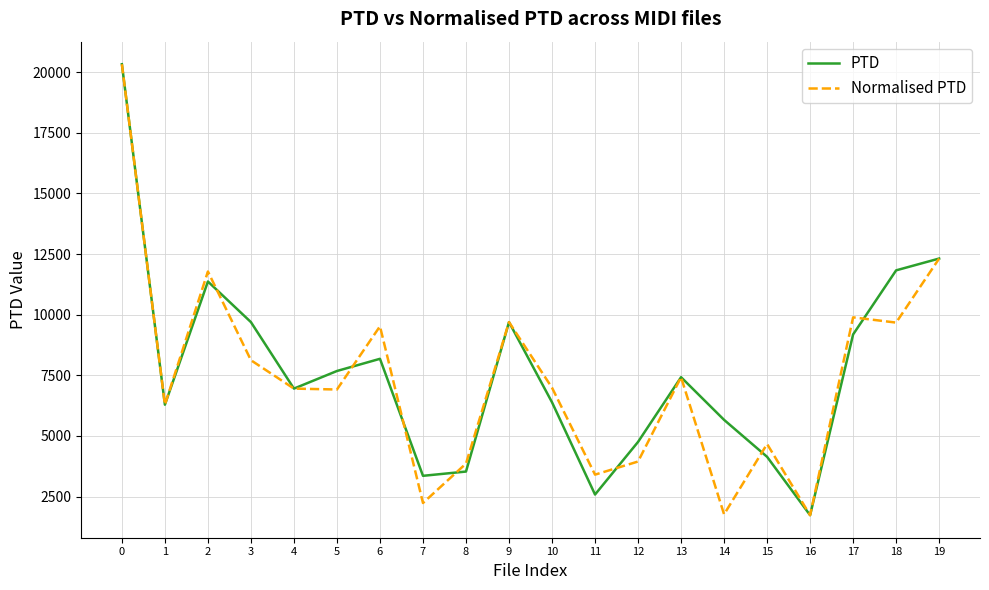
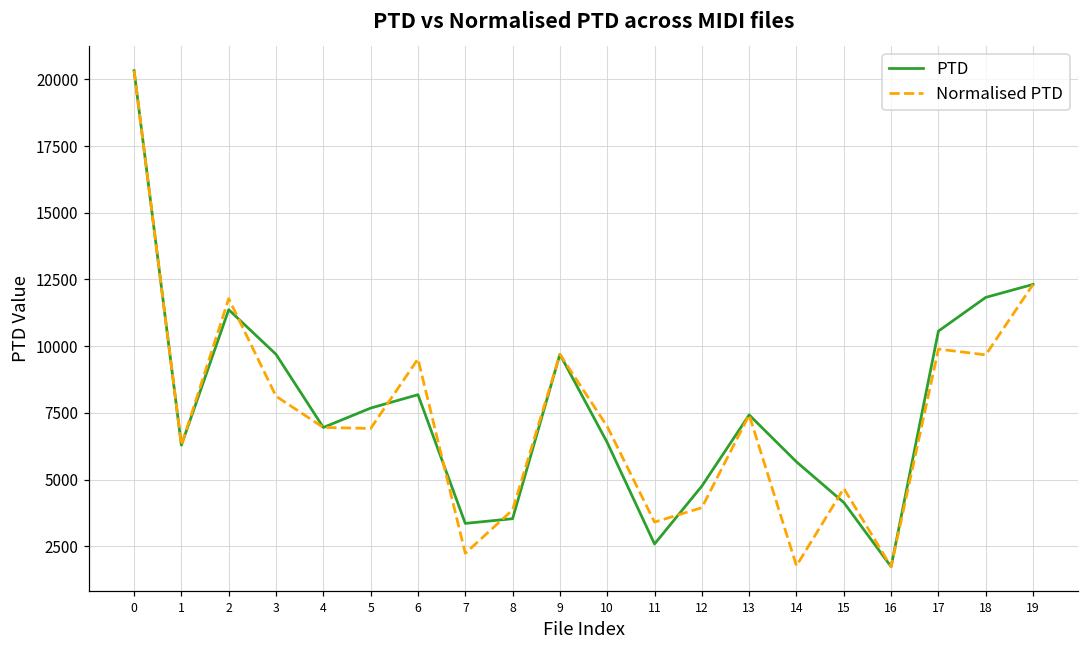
  {
    "PTD": {
      "2": 11400,
      "3": 9700,
      "5": 7700,
      "6": 8200,
      "7": 3400,
      "8": 3500,
      "10": 6400,
      "11": 2600,
      "12": 4800,
      "14": 5700,
      "15": 4100,
-     "17": 9200,
+     "17": 10600,
      "18": 11800
    },
    "Normalised PTD": {
      "2": 11800,
      "3": 8100,
      "5": 6900,
      "6": 9500,
      "7": 2200,
      "8": 3900,
      "10": 7000,
      "11": 3400,
      "12": 3900,
      "14": 1800,
      "15": 4700,
      "17": 9900,
      "18": 9700
    }
  }
